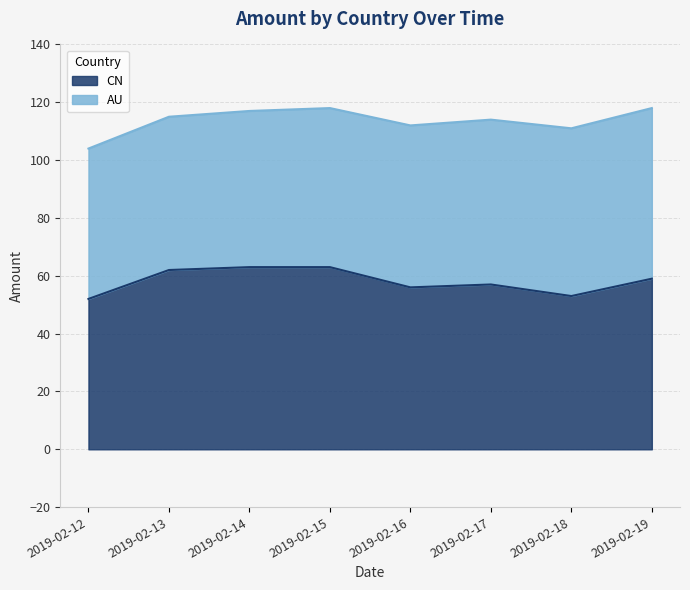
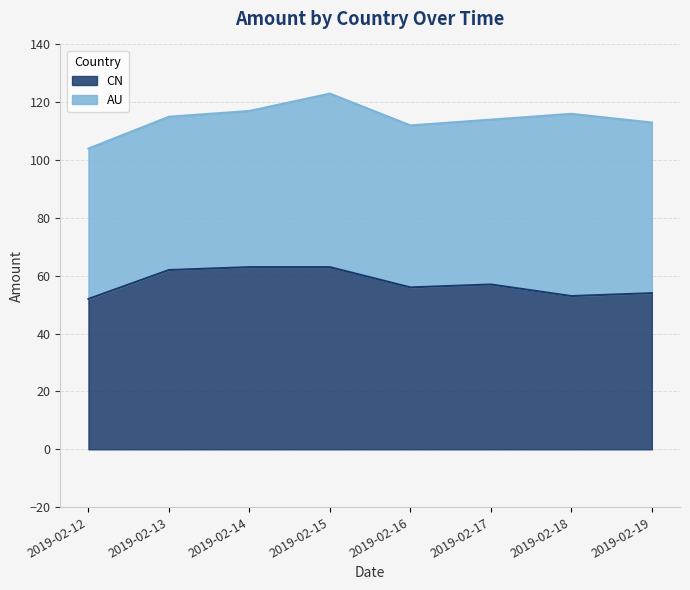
  {
    "CN": {
      "2019-02-12": 52,
      "2019-02-13": 62,
      "2019-02-14": 63,
      "2019-02-15": 63,
      "2019-02-16": 56,
      "2019-02-17": 57,
      "2019-02-18": 53,
-     "2019-02-19": 59
+     "2019-02-19": 54
    },
    "AU": {
      "2019-02-12": 52,
      "2019-02-13": 53,
      "2019-02-14": 54,
-     "2019-02-15": 55,
+     "2019-02-15": 60,
      "2019-02-16": 56,
      "2019-02-17": 57,
-     "2019-02-18": 58,
+     "2019-02-18": 63,
      "2019-02-19": 59
    }
  }
